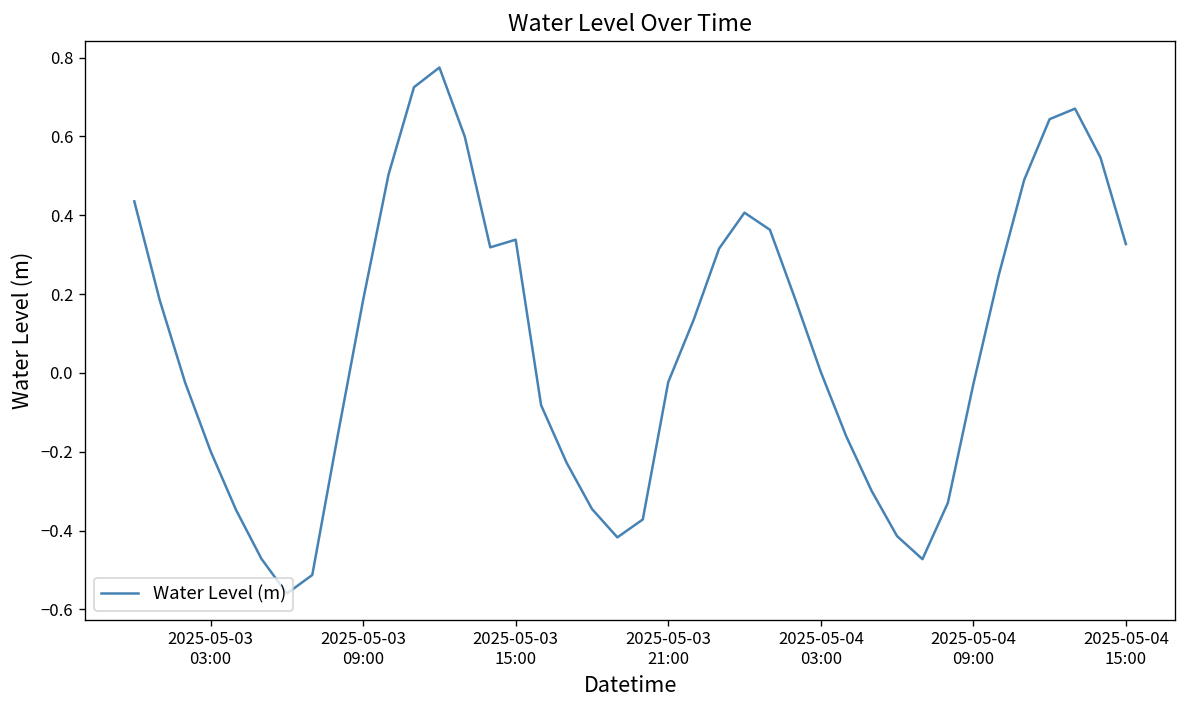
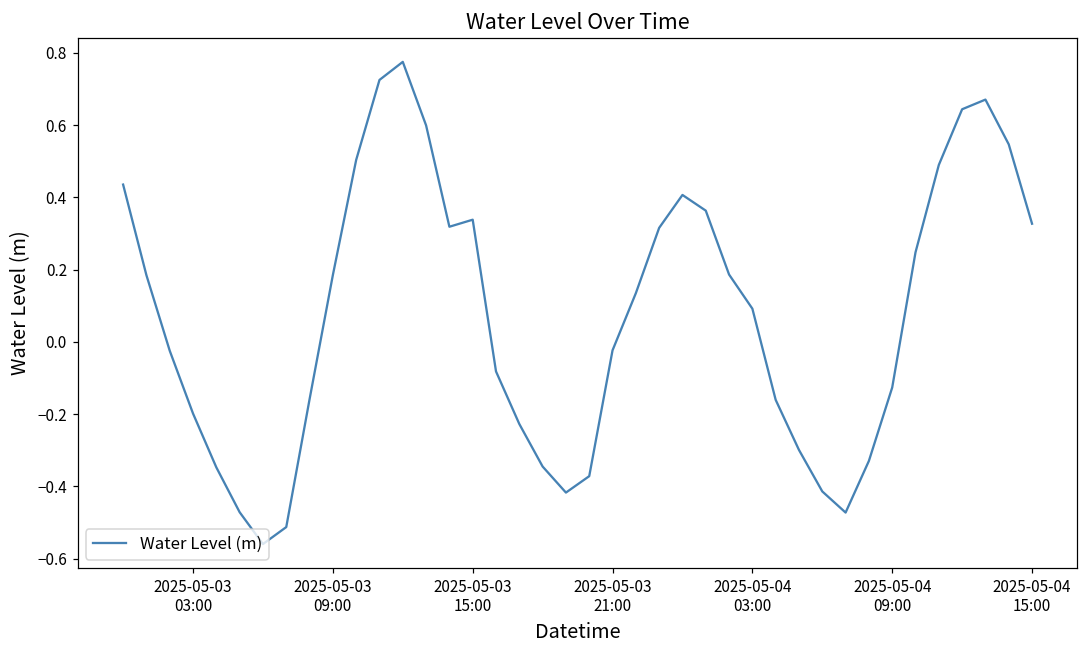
  {
    "2025-05-03 03:00": -0.20,
    "2025-05-03 09:00": 0.18,
    "2025-05-03 15:00": 0.34,
    "2025-05-03 21:00": -0.02,
-   "2025-05-04 03:00": 0.00,
-   "2025-05-04 09:00": -0.03,
+   "2025-05-04 03:00": 0.09,
+   "2025-05-04 09:00": -0.13,
    "2025-05-04 15:00": 0.33
  }
